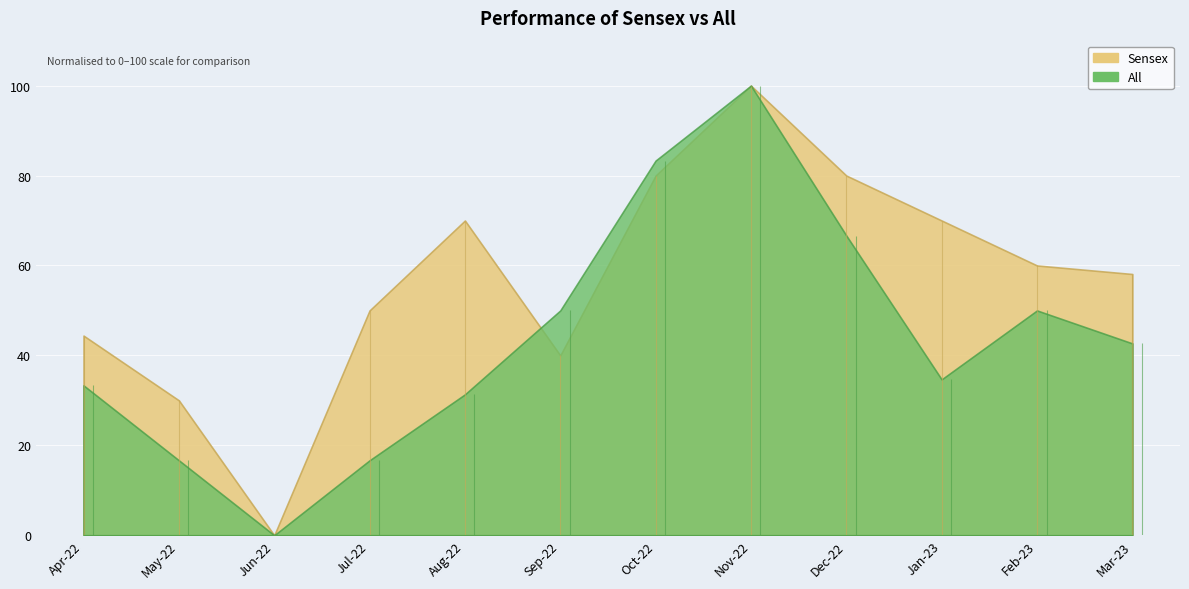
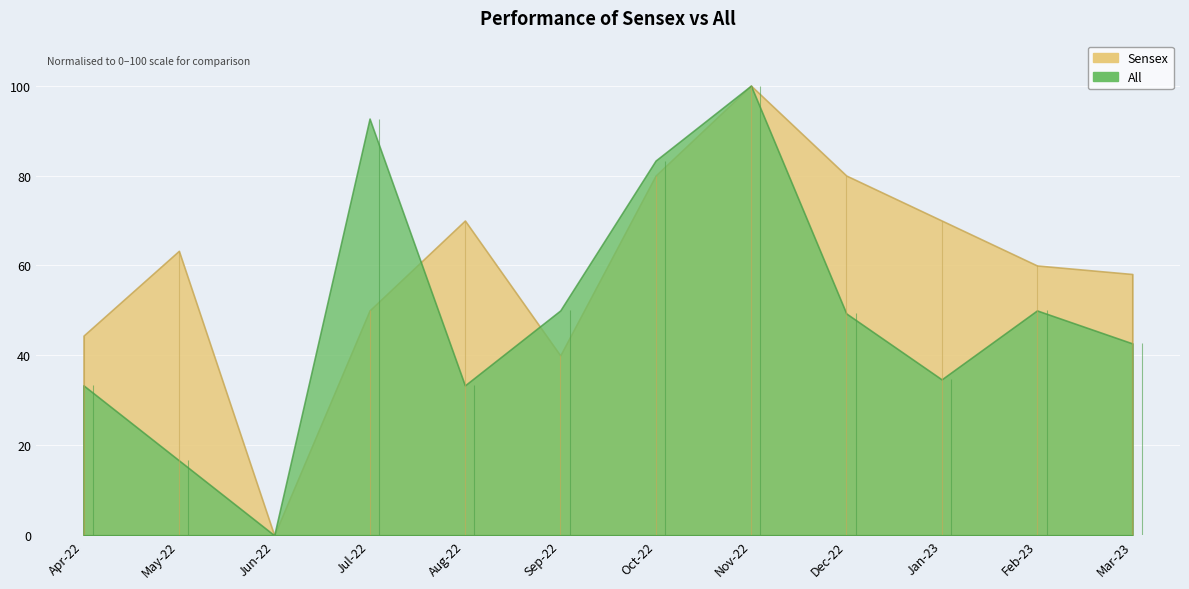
  {
    "Sensex": {
      "Apr-22": 44,
-     "May-22": 30,
+     "May-22": 63,
      "Jul-22": 50,
      "Aug-22": 70,
      "Sep-22": 40,
      "Oct-22": 80,
      "Dec-22": 80,
      "Jan-23": 70,
      "Feb-23": 60,
      "Mar-23": 58
    },
    "All": {
      "Apr-22": 33,
      "May-22": 17,
-     "Jul-22": 17,
-     "Aug-22": 31,
+     "Jul-22": 93,
+     "Aug-22": 33,
      "Sep-22": 50,
      "Oct-22": 83,
-     "Dec-22": 67,
+     "Dec-22": 49,
      "Jan-23": 35,
      "Feb-23": 50,
      "Mar-23": 43
    }
  }
